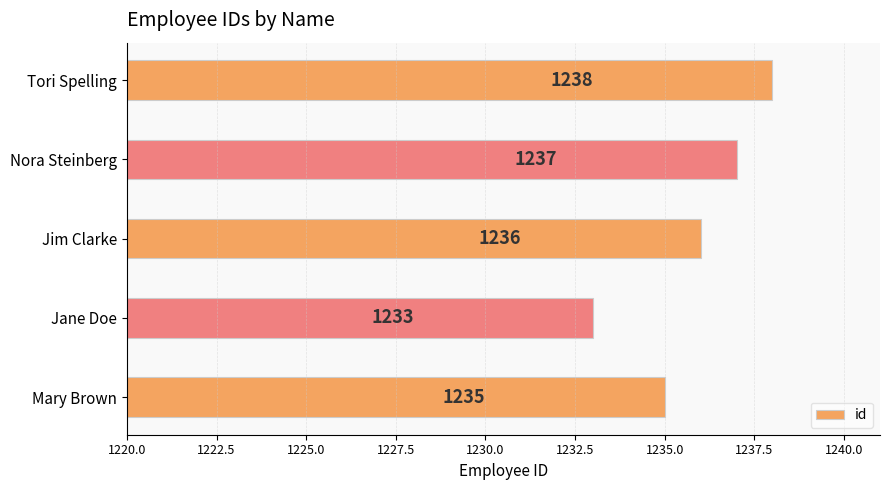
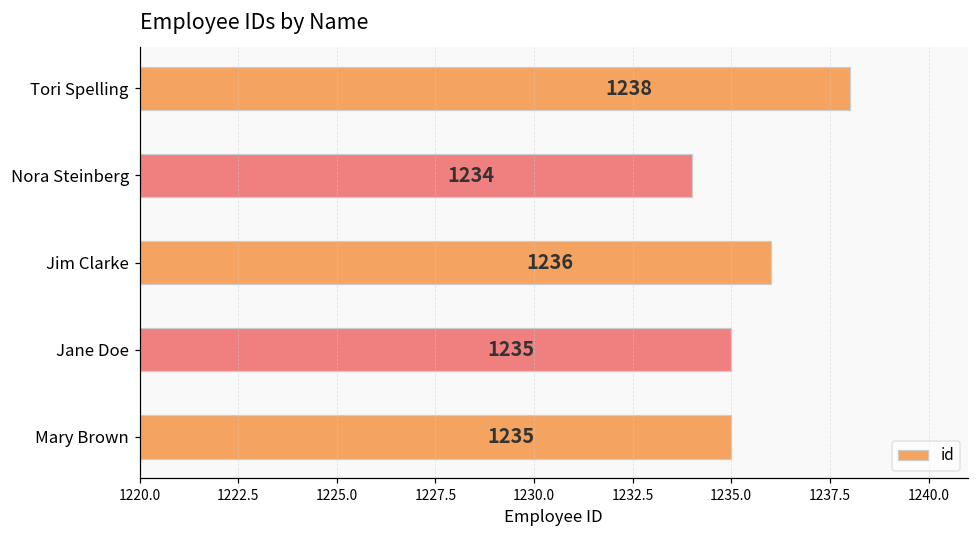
  {
    "Tori Spelling": 1238,
-   "Nora Steinberg": 1237,
+   "Nora Steinberg": 1234,
    "Jim Clarke": 1236,
-   "Jane Doe": 1233,
+   "Jane Doe": 1235,
    "Mary Brown": 1235
  }
